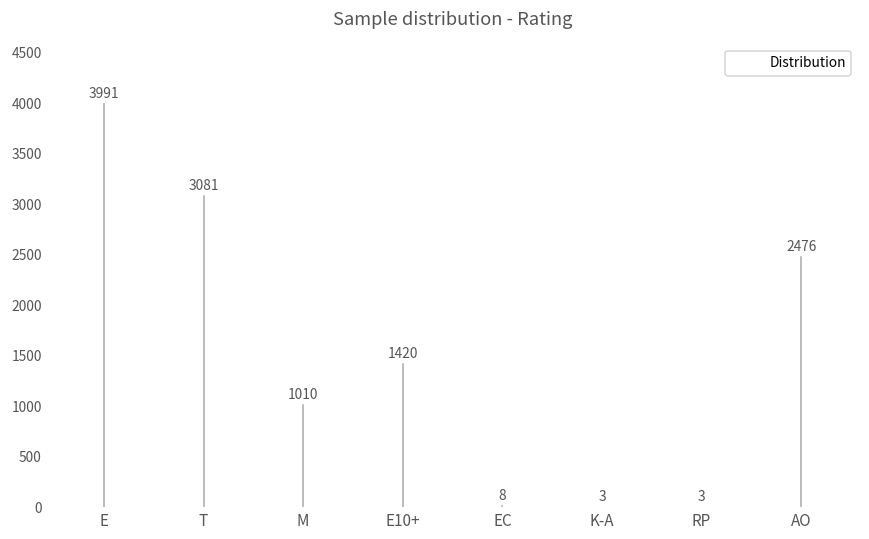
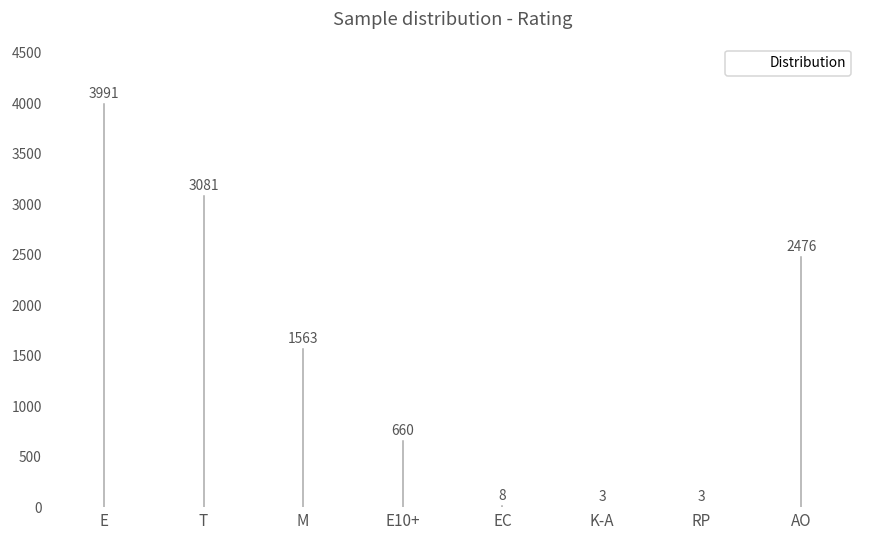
  {
    "Distribution": {
      "E": 3991,
      "T": 3081,
-     "M": 1010,
-     "E10+": 1420,
+     "M": 1563,
+     "E10+": 660,
      "EC": 8,
      "K-A": 3,
      "RP": 3,
      "AO": 2476
    }
  }
